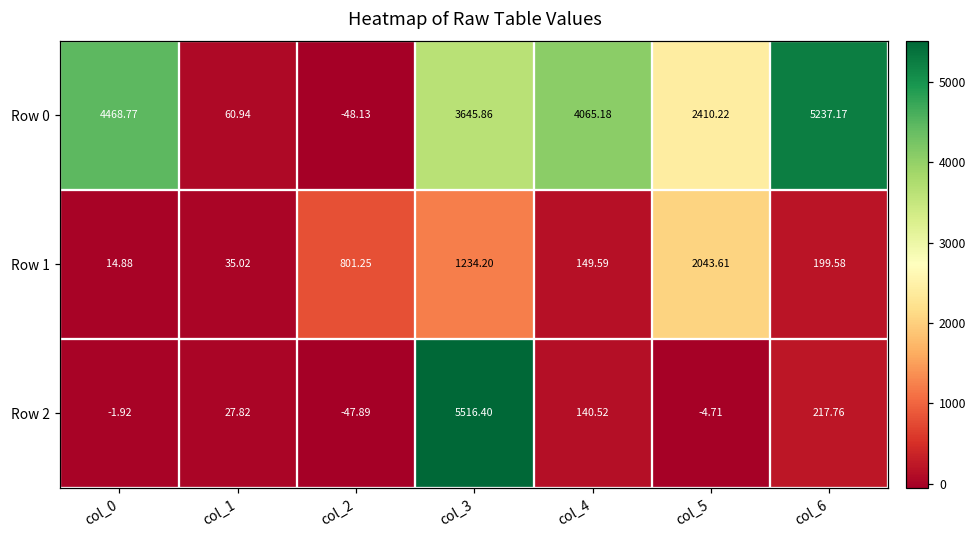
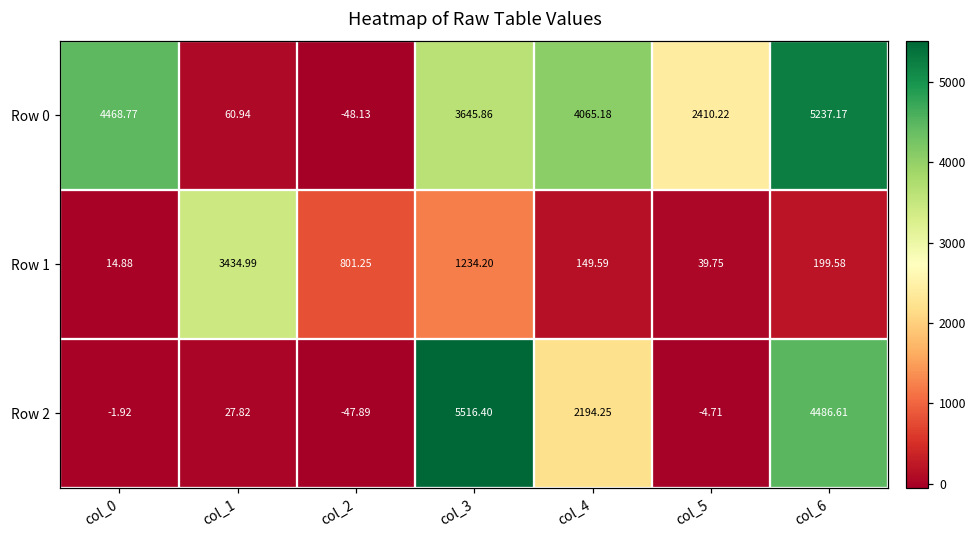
  {
    "Row 0": {
      "col_0": 4468.77,
      "col_1": 60.94,
      "col_2": -48.13,
      "col_3": 3645.86,
      "col_4": 4065.18,
      "col_5": 2410.22,
      "col_6": 5237.17
    },
    "Row 1": {
      "col_0": 14.88,
-     "col_1": 35.02,
+     "col_1": 3434.99,
      "col_2": 801.25,
      "col_3": 1234.20,
      "col_4": 149.59,
-     "col_5": 2043.61,
+     "col_5": 39.75,
      "col_6": 199.58
    },
    "Row 2": {
      "col_0": -1.92,
      "col_1": 27.82,
      "col_2": -47.89,
      "col_3": 5516.40,
-     "col_4": 140.52,
+     "col_4": 2194.25,
      "col_5": -4.71,
-     "col_6": 217.76
+     "col_6": 4486.61
    }
  }
